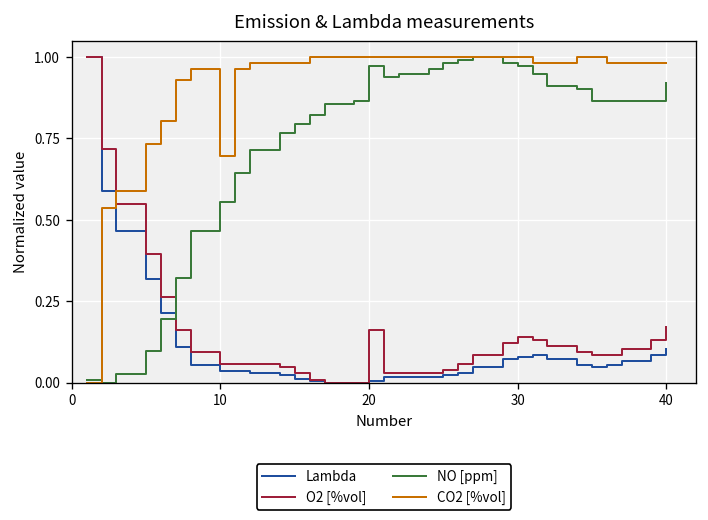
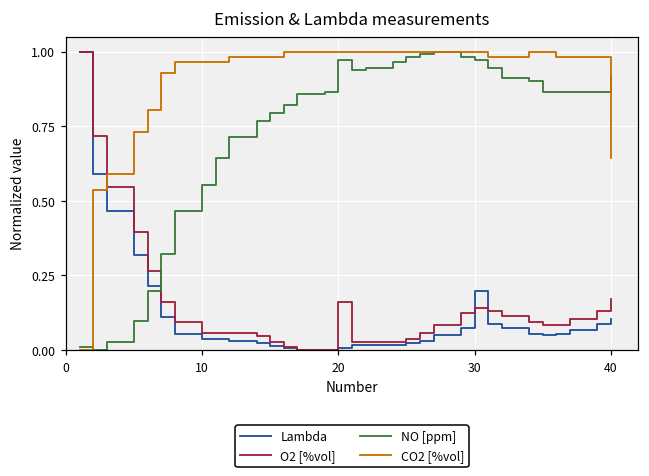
  {
    "Lambda": {
      "10": 0.04,
      "20": 0.01,
-     "30": 0.08,
+     "30": 0.20,
      "40": 0.10
    },
    "O2 [%vol]": {
      "10": 0.06,
      "20": 0.16,
      "30": 0.14,
      "40": 0.17
    },
    "NO [ppm]": {
      "10": 0.55,
      "20": 0.97,
      "30": 0.97,
      "40": 0.92
    },
    "CO2 [%vol]": {
-     "10": 0.70,
+     "10": 0.96,
      "20": 1.00,
      "30": 1.00,
-     "40": 0.98
+     "40": 0.64
    }
  }
